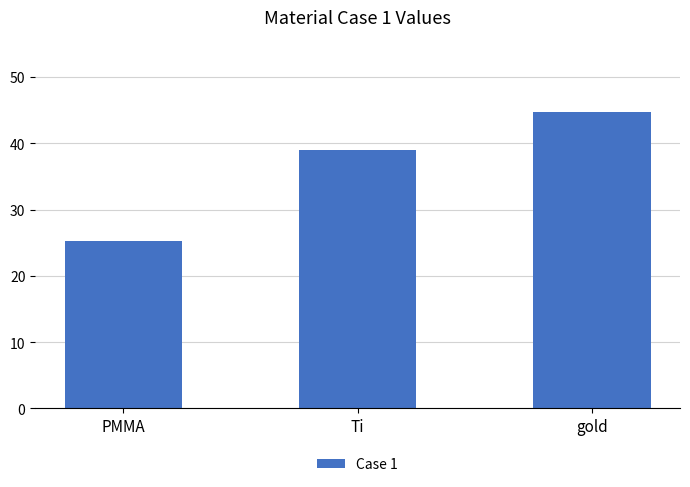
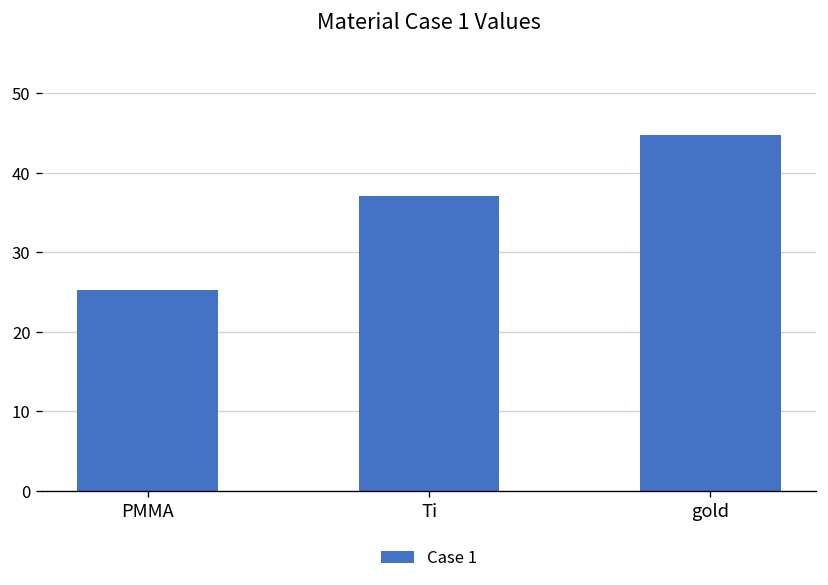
  {
    "PMMA": 25,
-   "Ti": 39,
+   "Ti": 37,
    "gold": 45
  }
